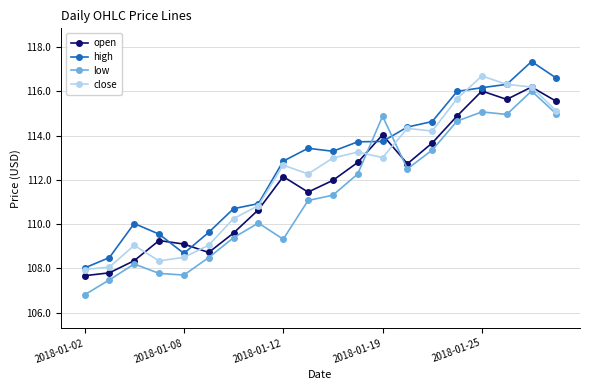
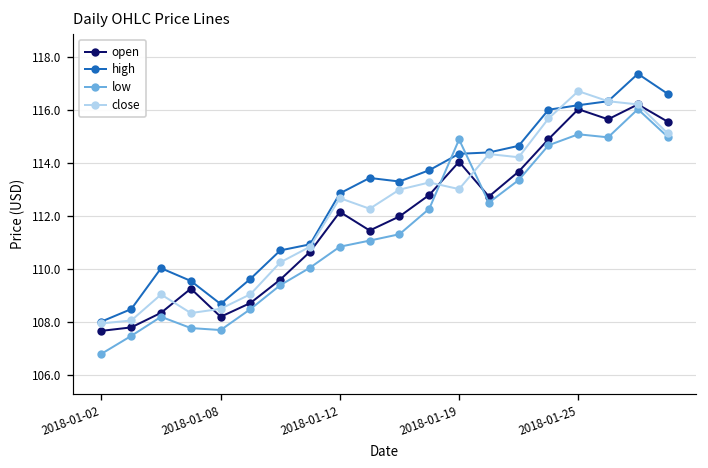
  {
    "open": {
      "2018-01-02": 107.7,
-     "2018-01-08": 109.1,
+     "2018-01-08": 108.2,
      "2018-01-12": 112.2,
      "2018-01-19": 114.0,
      "2018-01-25": 116.0
    },
    "high": {
      "2018-01-08": 108.7,
      "2018-01-12": 112.9,
-     "2018-01-19": 113.7,
+     "2018-01-19": 114.3,
      "2018-01-25": 116.2
    },
    "low": {
      "2018-01-02": 106.8,
      "2018-01-08": 107.7,
-     "2018-01-12": 109.3,
+     "2018-01-12": 110.8,
      "2018-01-19": 114.9,
      "2018-01-25": 115.1
    },
    "close": {
      "2018-01-08": 108.5,
      "2018-01-12": 112.7,
      "2018-01-19": 113.0,
      "2018-01-25": 116.7
    }
  }
